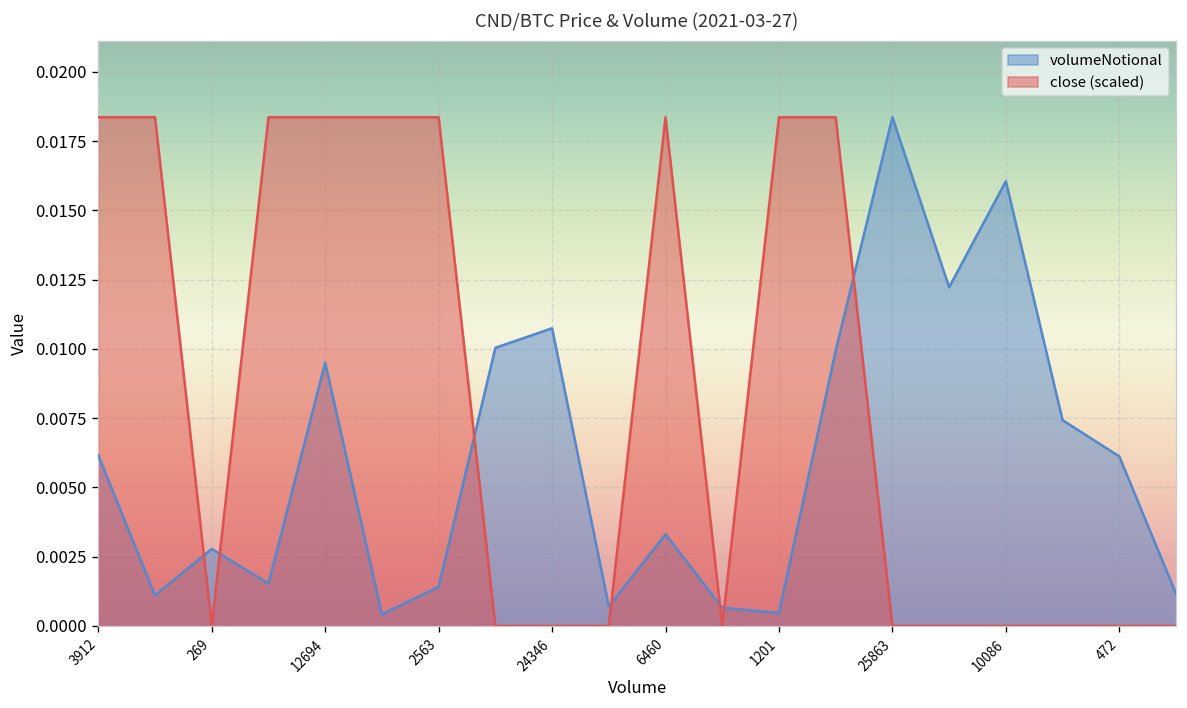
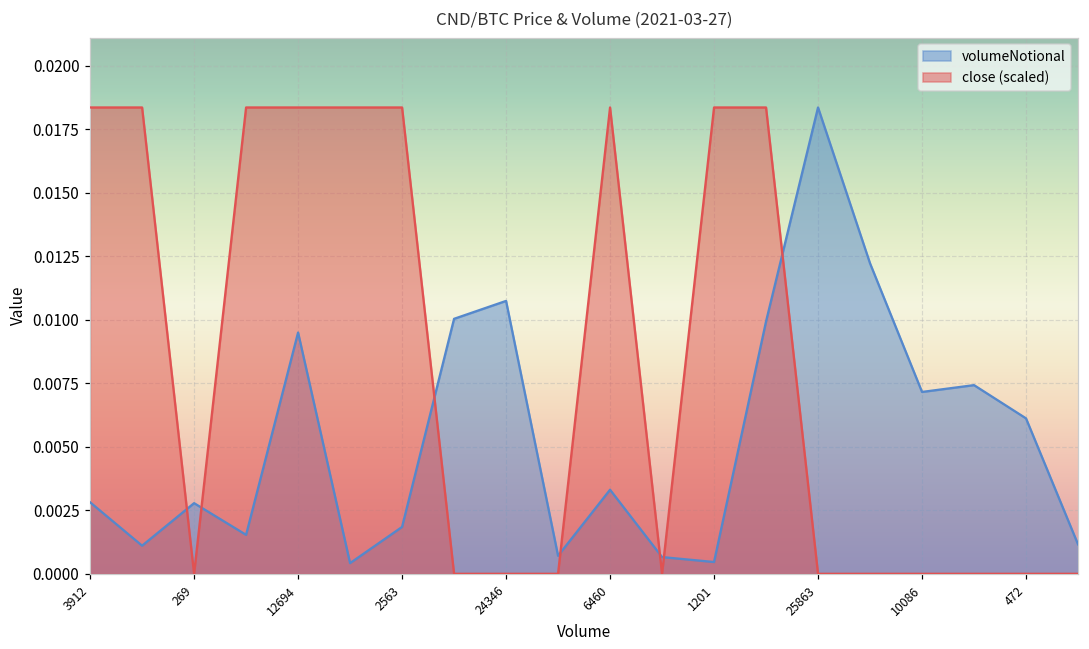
  {
    "volumeNotional": {
-     "3912": 0.0062,
+     "3912": 0.0028,
      "269": 0.0028,
      "12694": 0.0095,
-     "2563": 0.0014,
+     "2563": 0.0018,
      "24346": 0.0107,
      "6460": 0.0033,
      "1201": 0.0005,
      "25863": 0.0184,
-     "10086": 0.0161,
+     "10086": 0.0072,
      "472": 0.0061
    },
    "close (scaled)": {
      "3912": 0.0184,
      "269": 0.0000,
      "12694": 0.0184,
      "2563": 0.0184,
      "24346": 0.0000,
      "6460": 0.0184,
      "1201": 0.0184,
      "25863": 0.0000,
      "10086": 0.0000,
      "472": 0.0000
    }
  }
